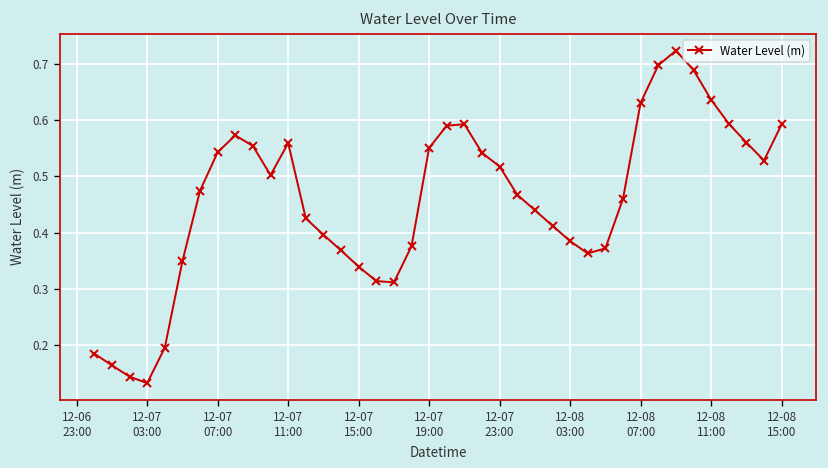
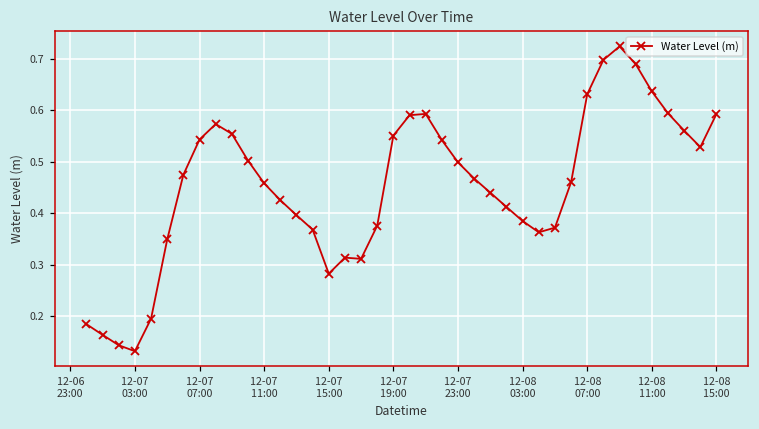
  {
    "12-07 03:00": 0.13,
    "12-07 07:00": 0.54,
-   "12-07 11:00": 0.56,
-   "12-07 15:00": 0.34,
+   "12-07 11:00": 0.46,
+   "12-07 15:00": 0.28,
    "12-07 19:00": 0.55,
-   "12-07 23:00": 0.52,
+   "12-07 23:00": 0.50,
    "12-08 03:00": 0.38,
    "12-08 07:00": 0.63,
    "12-08 11:00": 0.64,
    "12-08 15:00": 0.59
  }
